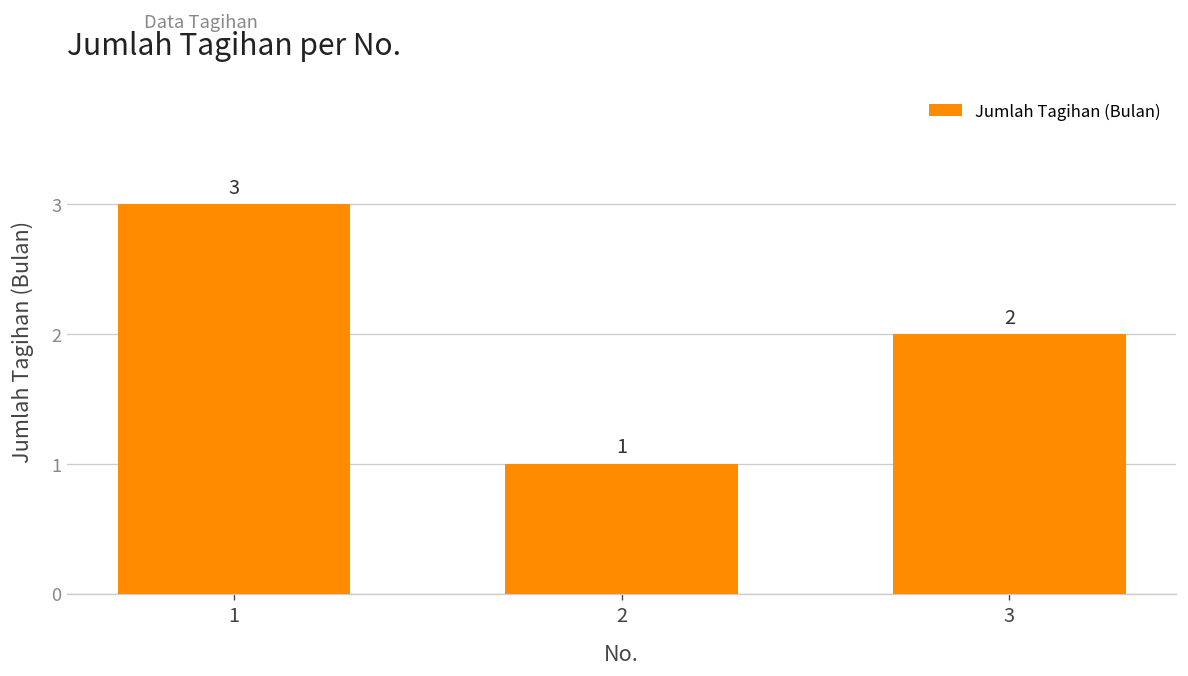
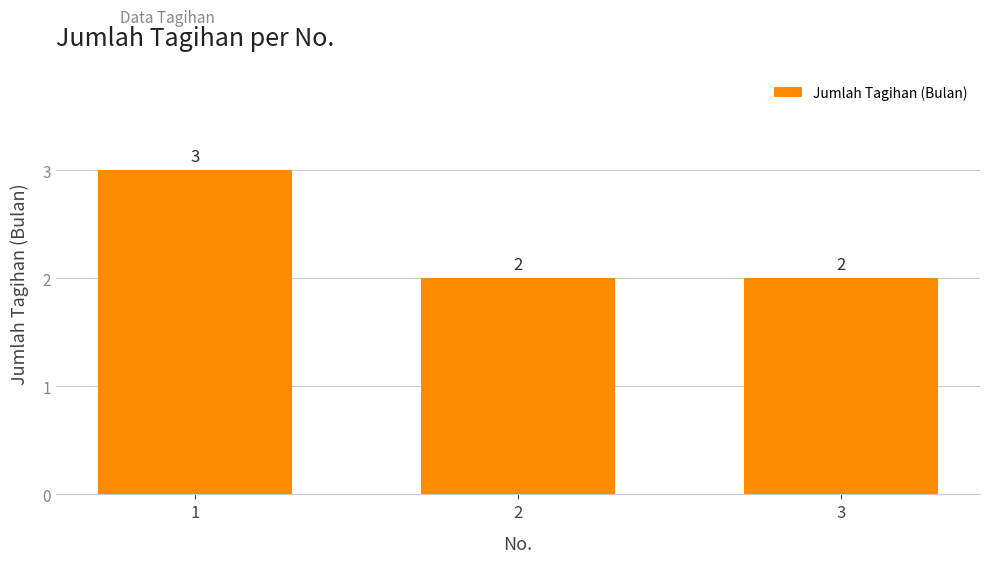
  {
    "1": 3,
-   "2": 1,
+   "2": 2,
    "3": 2
  }
